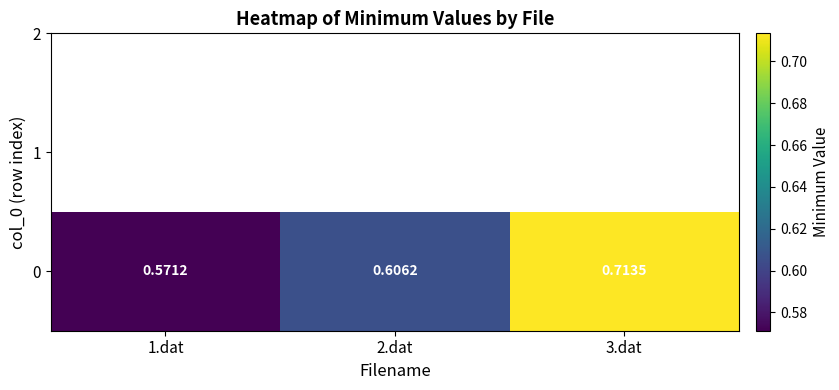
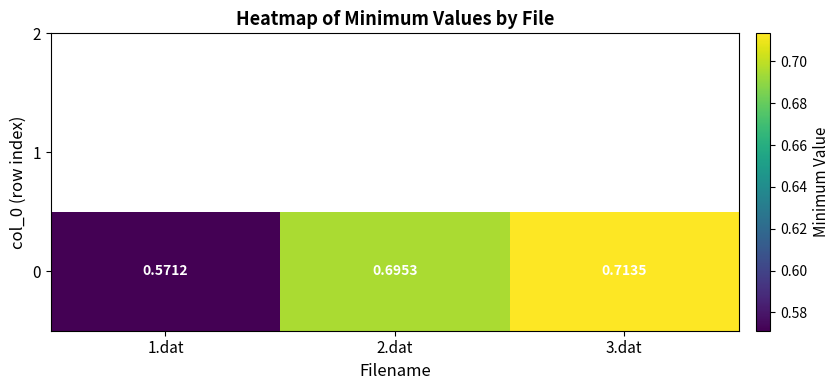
  {
    "0": {
      "1.dat": 0.5712,
-     "2.dat": 0.6062,
+     "2.dat": 0.6953,
      "3.dat": 0.7135
    }
  }
